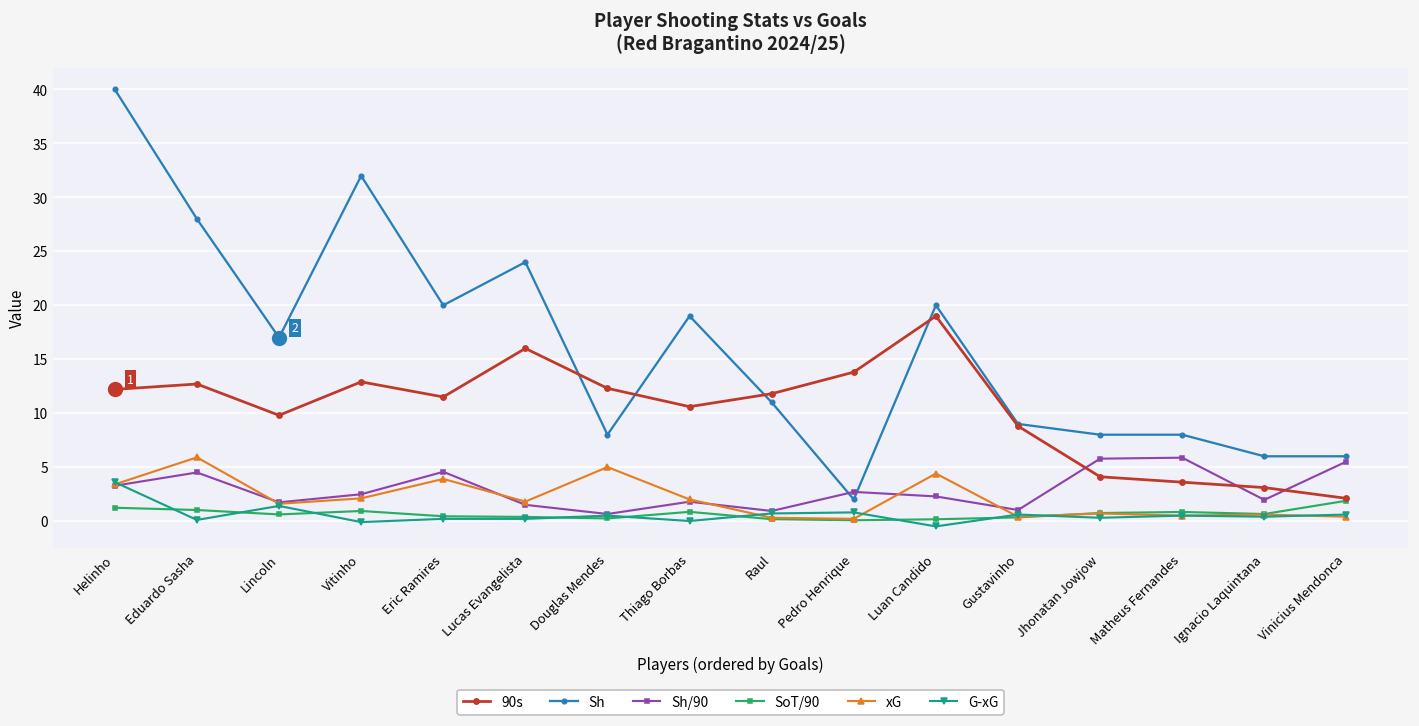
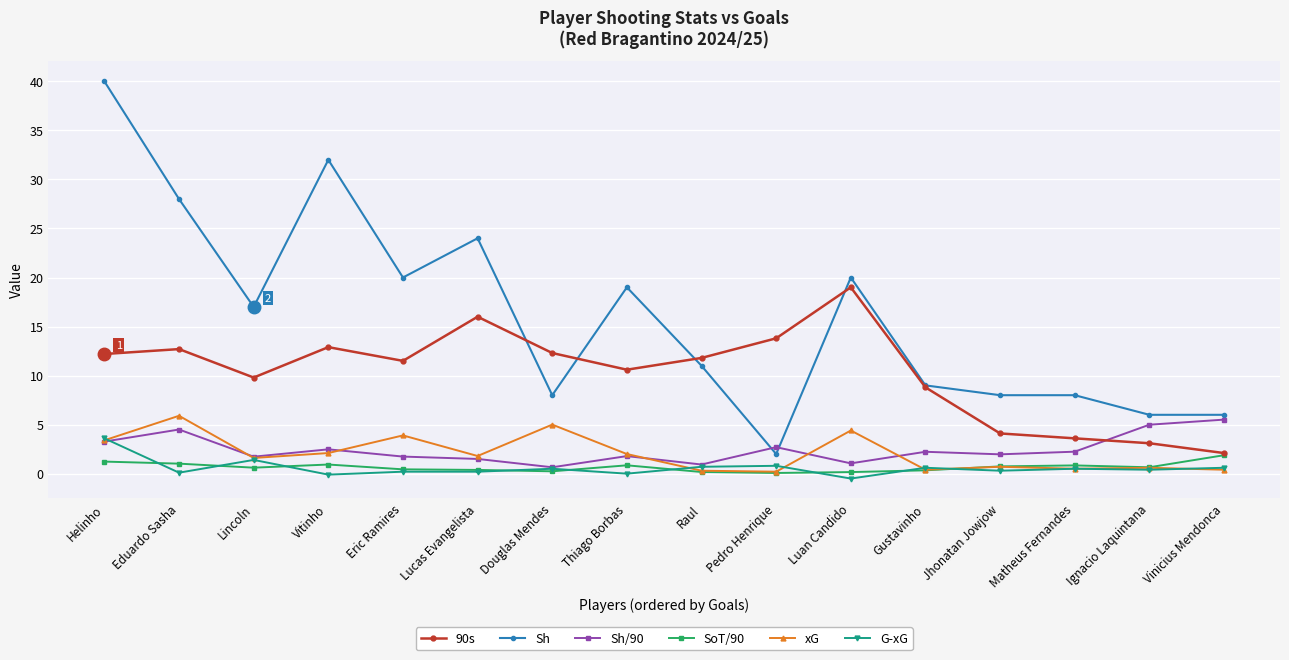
  {
    "Sh/90": {
      "Eduardo Sasha": 5,
      "Vitinho": 2,
-     "Eric Ramires": 5,
+     "Eric Ramires": 2,
      "Lucas Evangelista": 2,
      "Pedro Henrique": 3,
-     "Luan Candido": 2,
-     "Gustavinho": 1,
-     "Jhonatan Jowjow": 6,
-     "Matheus Fernandes": 6,
-     "Ignacio Laquintana": 2,
+     "Luan Candido": 1,
+     "Gustavinho": 2,
+     "Jhonatan Jowjow": 2,
+     "Matheus Fernandes": 2,
+     "Ignacio Laquintana": 5,
      "Vinicius Mendonca": 6
    },
    "xG": {
      "Eduardo Sasha": 6,
      "Vitinho": 2,
      "Eric Ramires": 4,
      "Lucas Evangelista": 2,
      "Douglas Mendes": 5,
      "Luan Candido": 4
    }
  }
